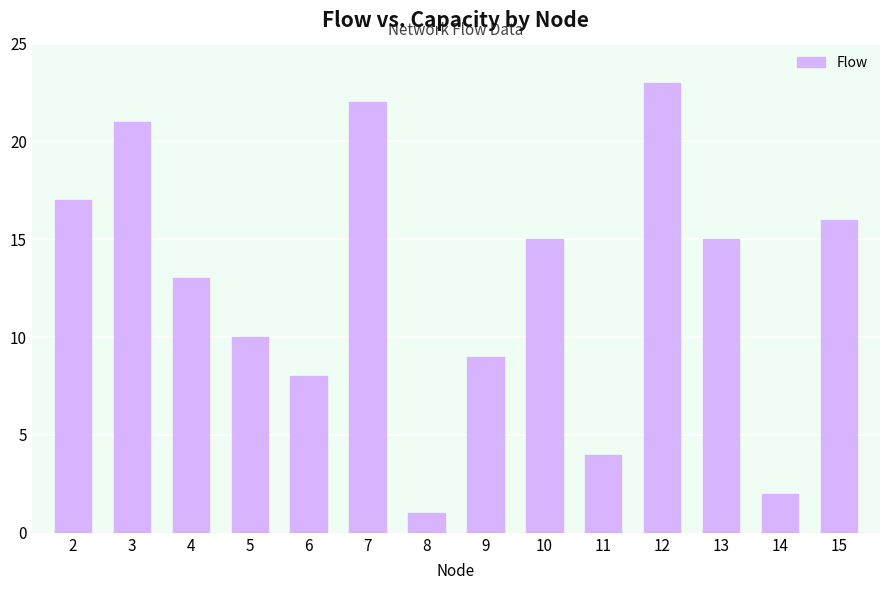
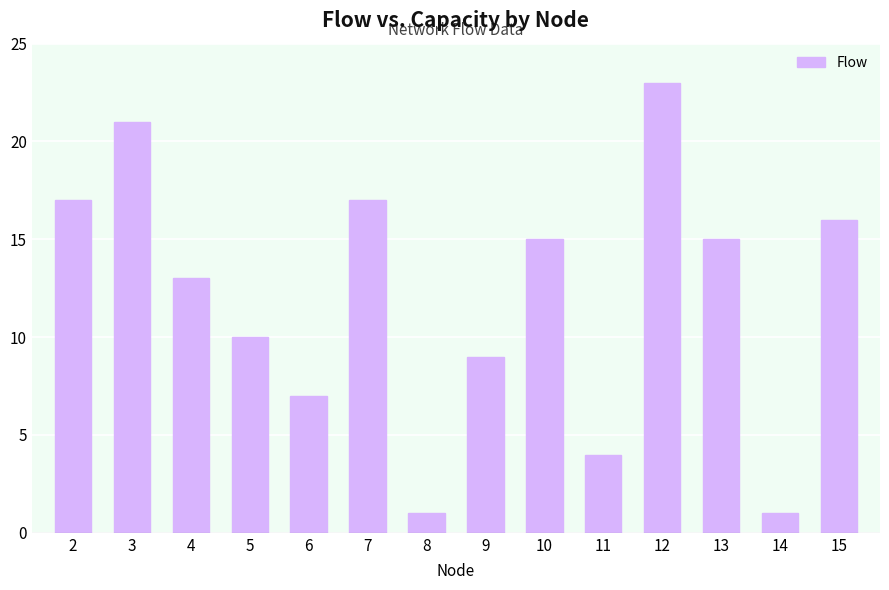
  {
    "2": 17,
    "3": 21,
    "4": 13,
    "5": 10,
-   "6": 8,
-   "7": 22,
+   "6": 7,
+   "7": 17,
    "8": 1,
    "9": 9,
    "10": 15,
    "11": 4,
    "12": 23,
    "13": 15,
-   "14": 2,
+   "14": 1,
    "15": 16
  }
